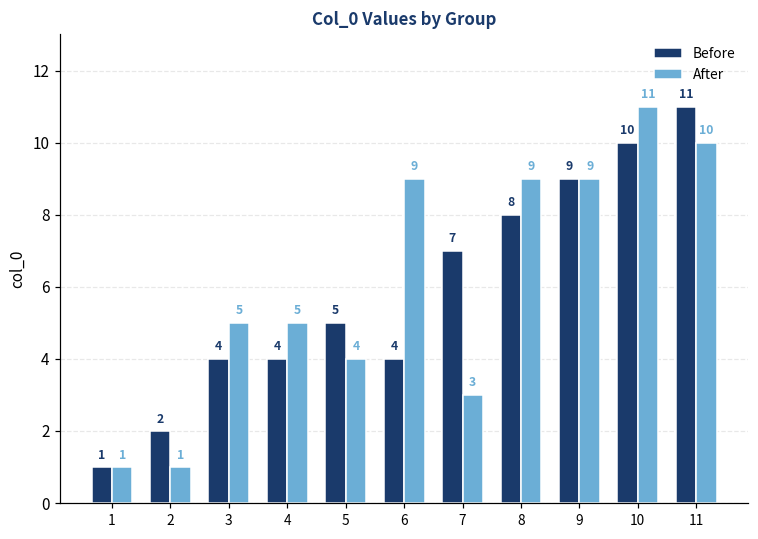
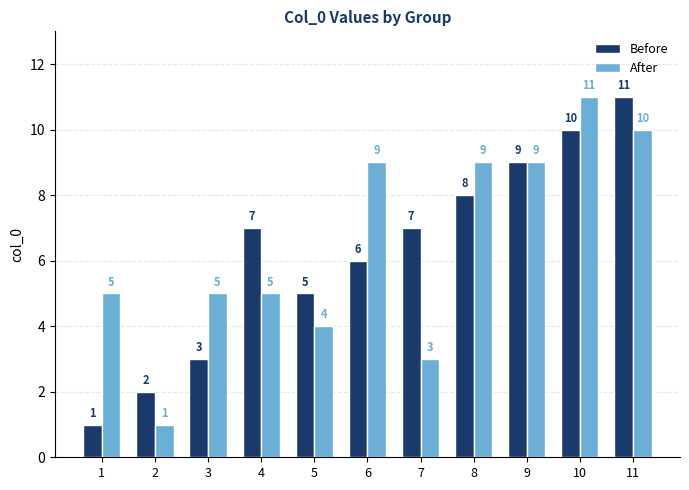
  {
    "Before": {
      "1": 1,
      "2": 2,
-     "3": 4,
-     "4": 4,
+     "3": 3,
+     "4": 7,
      "5": 5,
-     "6": 4,
+     "6": 6,
      "7": 7,
      "8": 8,
      "9": 9,
      "10": 10,
      "11": 11
    },
    "After": {
-     "1": 1,
+     "1": 5,
      "2": 1,
      "3": 5,
      "4": 5,
      "5": 4,
      "6": 9,
      "7": 3,
      "8": 9,
      "9": 9,
      "10": 11,
      "11": 10
    }
  }
